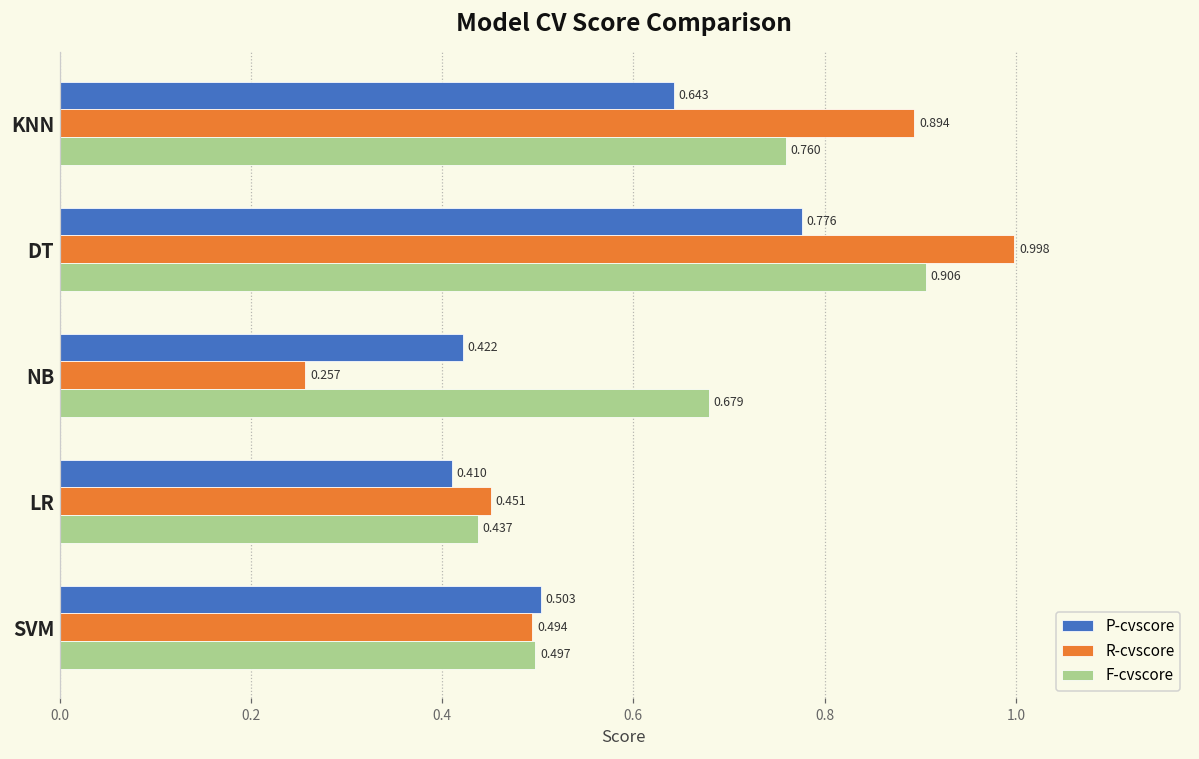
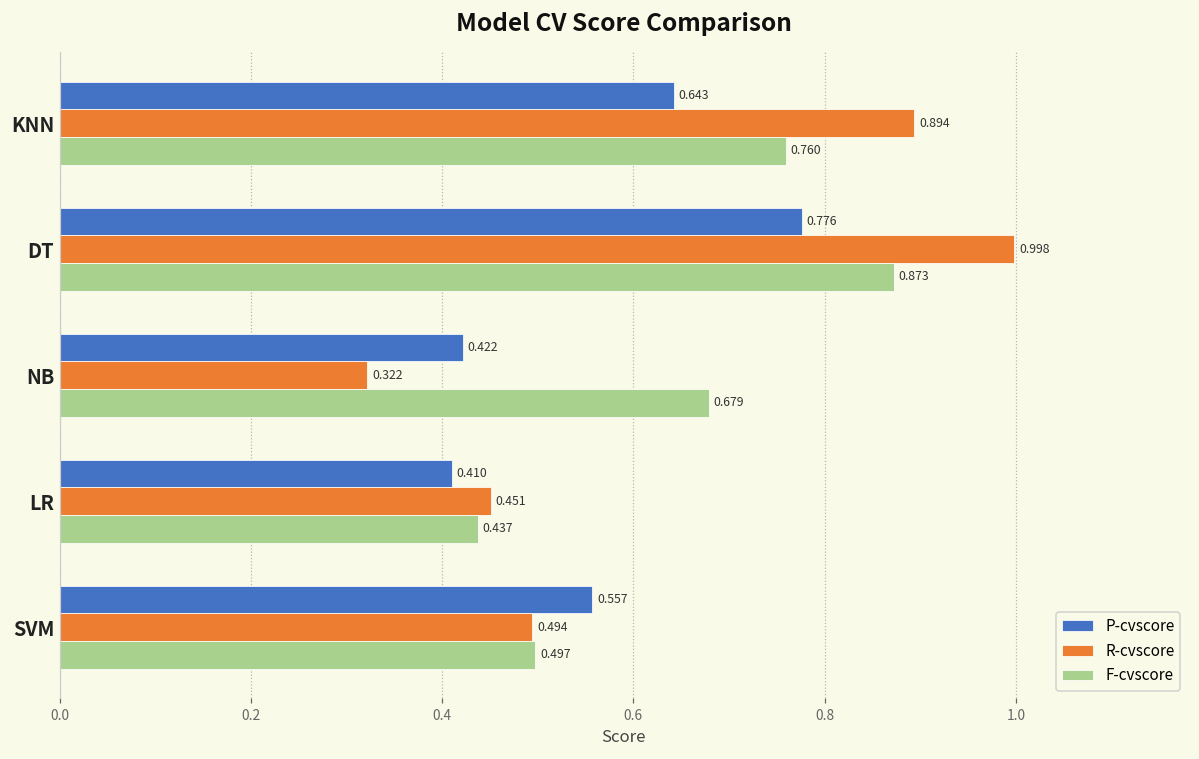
  {
    "P-cvscore": {
      "KNN": 0.643,
      "DT": 0.776,
      "NB": 0.422,
      "LR": 0.410,
-     "SVM": 0.503
+     "SVM": 0.557
    },
    "R-cvscore": {
      "KNN": 0.894,
      "DT": 0.998,
-     "NB": 0.257,
+     "NB": 0.322,
      "LR": 0.451,
      "SVM": 0.494
    },
    "F-cvscore": {
      "KNN": 0.760,
-     "DT": 0.906,
+     "DT": 0.873,
      "NB": 0.679,
      "LR": 0.437,
      "SVM": 0.497
    }
  }
